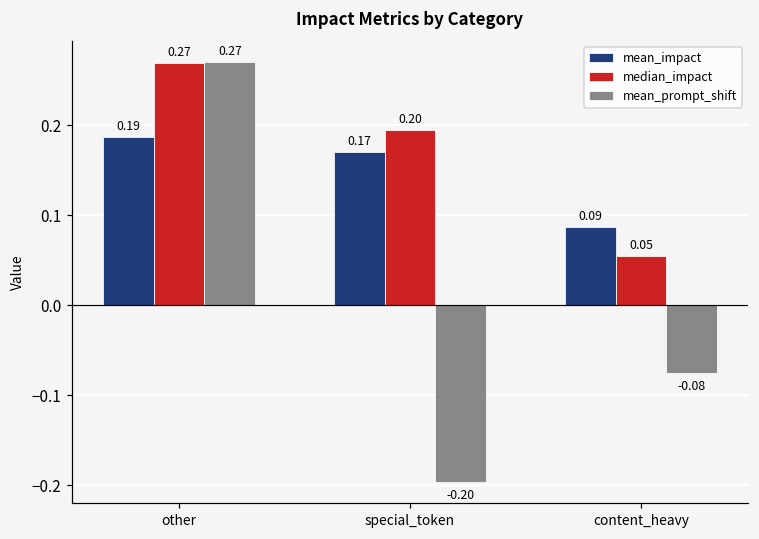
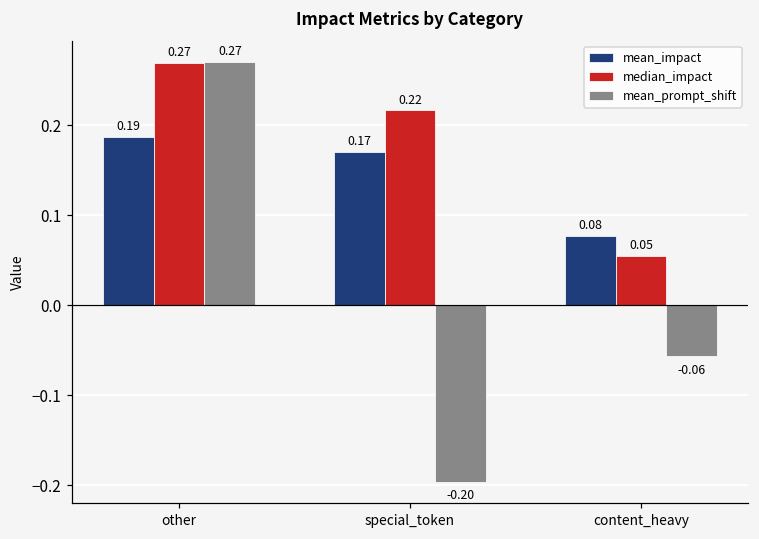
  {
    "mean_impact": {
      "other": 0.19,
      "special_token": 0.17,
-     "content_heavy": 0.09
+     "content_heavy": 0.08
    },
    "median_impact": {
      "other": 0.27,
-     "special_token": 0.20,
+     "special_token": 0.22,
      "content_heavy": 0.05
    },
    "mean_prompt_shift": {
      "other": 0.27,
      "special_token": -0.20,
-     "content_heavy": -0.08
+     "content_heavy": -0.06
    }
  }
